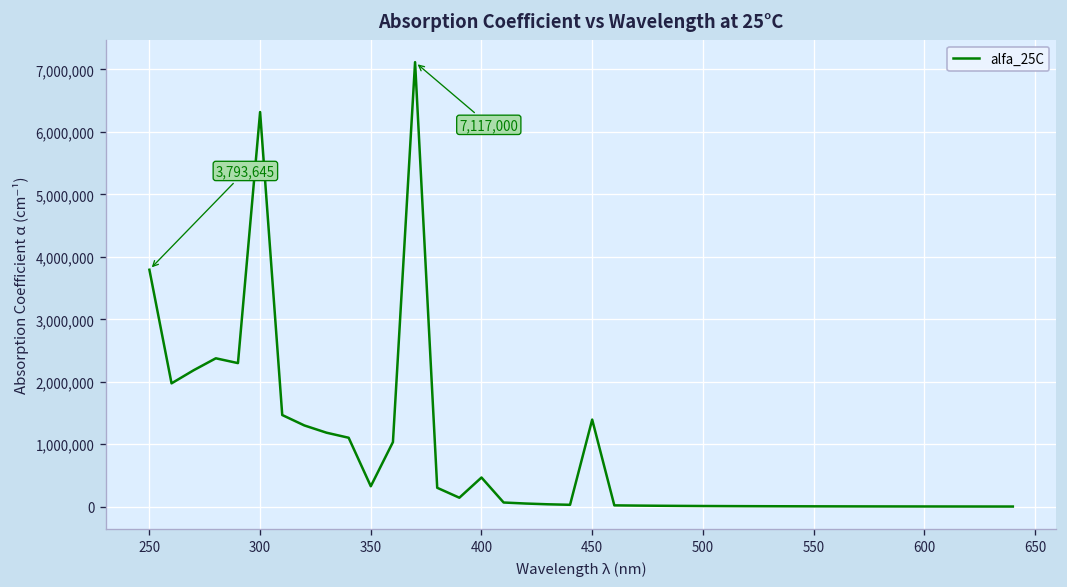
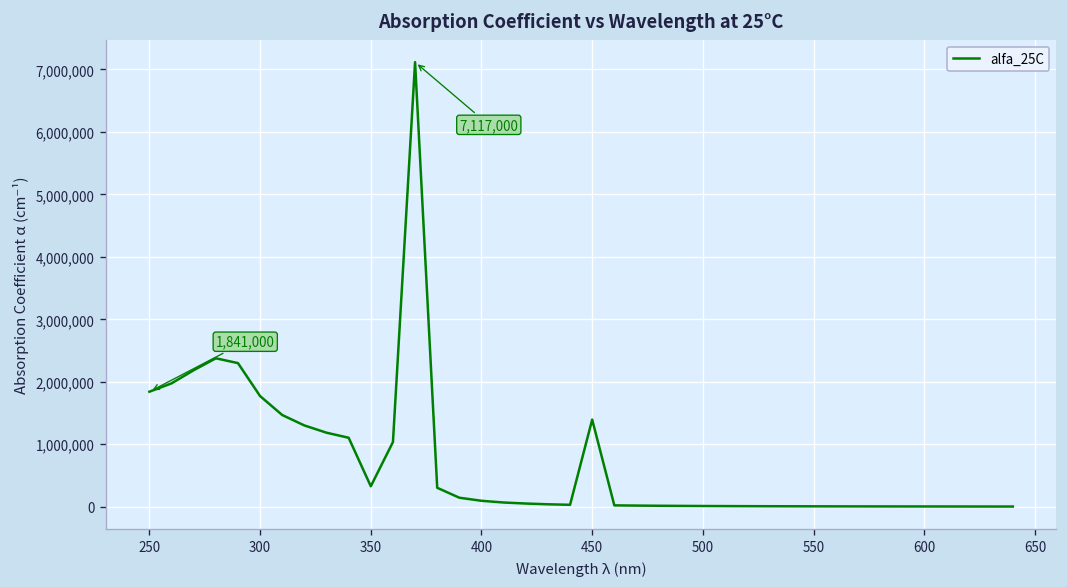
  {
-   "250": "3,793,645",
-   "300": "6,300,000",
-   "400": "500,000"
+   "250": "1,841,000",
+   "300": "1,800,000",
+   "400": "100,000"
  }
